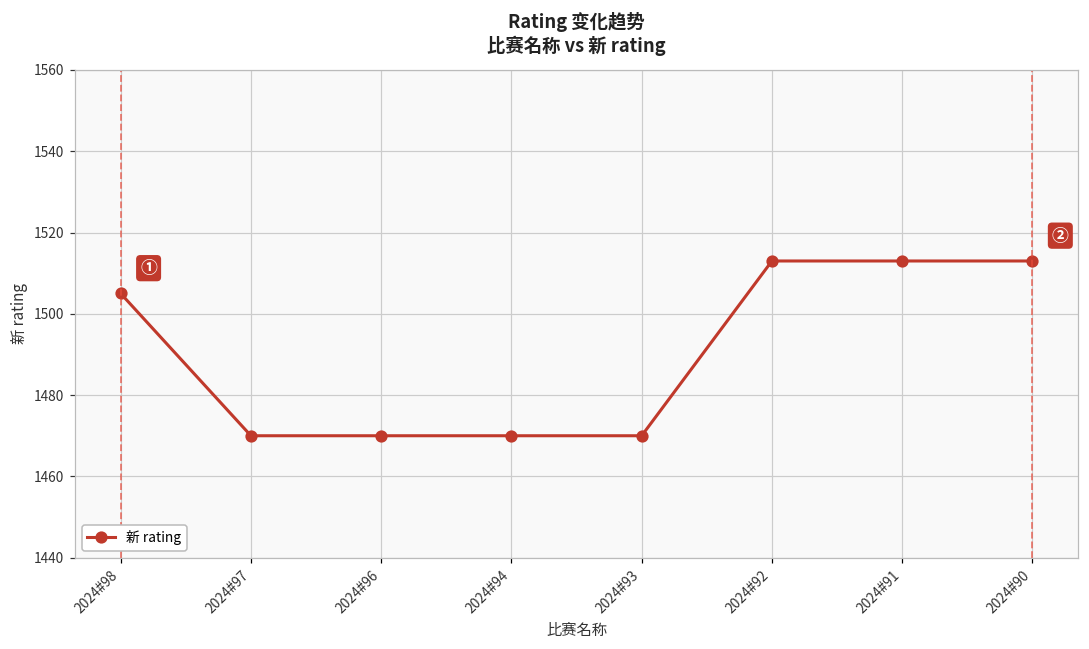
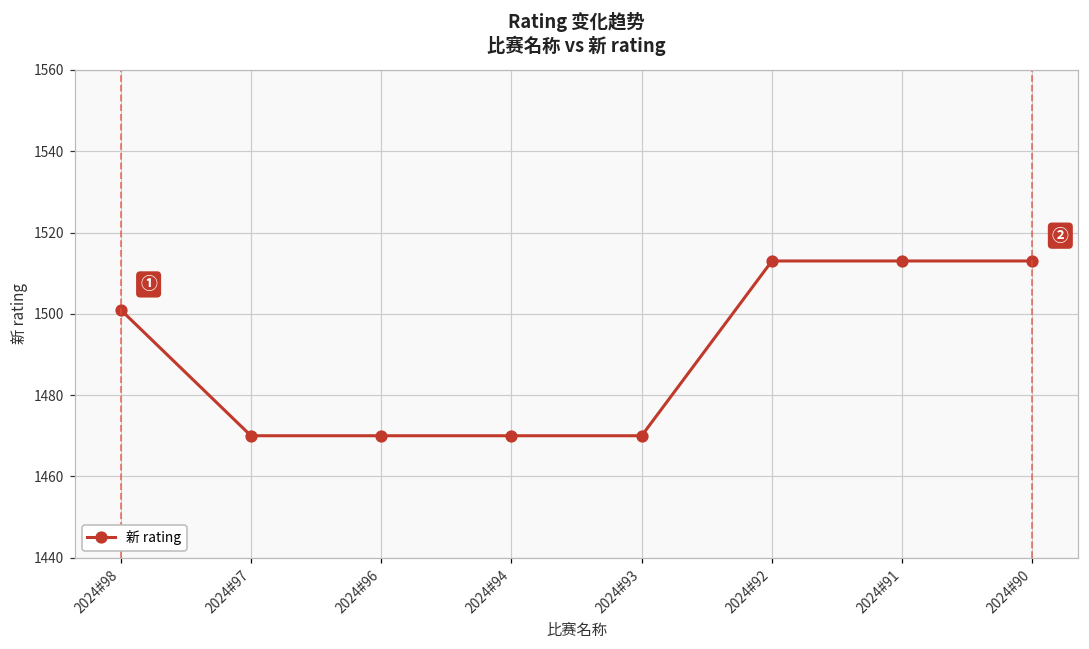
  {
-   "2024#98": 1505,
+   "2024#98": 1501,
    "2024#97": 1470,
    "2024#96": 1470,
    "2024#94": 1470,
    "2024#93": 1470,
    "2024#92": 1513,
    "2024#91": 1513,
    "2024#90": 1513
  }
